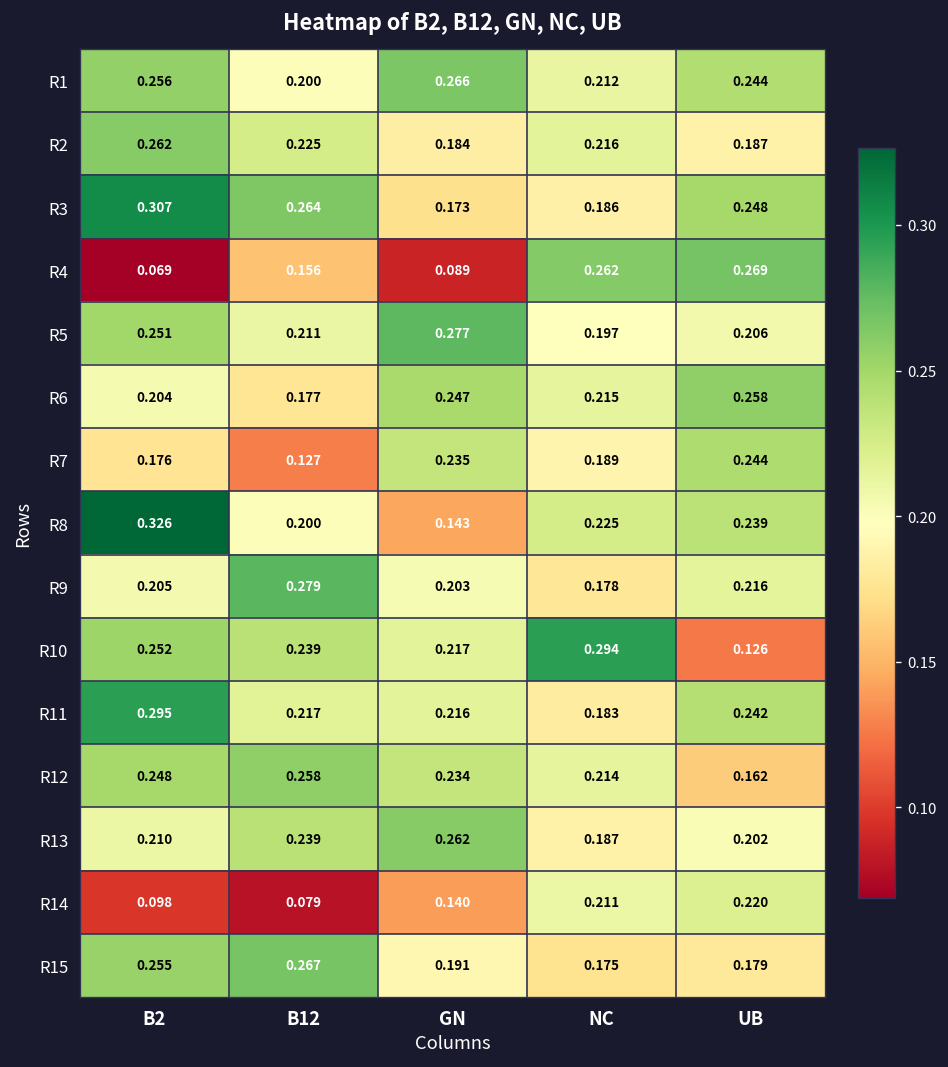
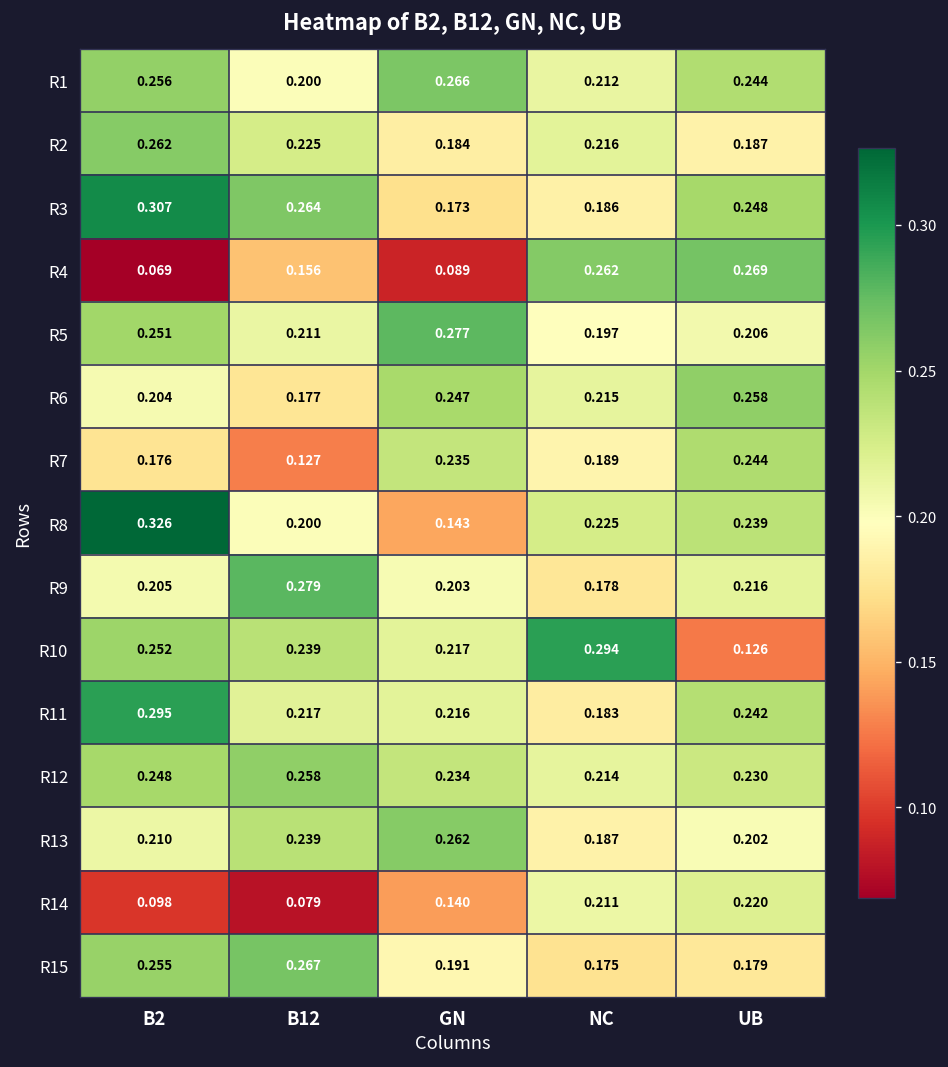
  {
    "R1": {
      "B2": 0.256,
      "B12": 0.200,
      "GN": 0.266,
      "NC": 0.212,
      "UB": 0.244
    },
    "R2": {
      "B2": 0.262,
      "B12": 0.225,
      "GN": 0.184,
      "NC": 0.216,
      "UB": 0.187
    },
    "R3": {
      "B2": 0.307,
      "B12": 0.264,
      "GN": 0.173,
      "NC": 0.186,
      "UB": 0.248
    },
    "R4": {
      "B2": 0.069,
      "B12": 0.156,
      "GN": 0.089,
      "NC": 0.262,
      "UB": 0.269
    },
    "R5": {
      "B2": 0.251,
      "B12": 0.211,
      "GN": 0.277,
      "NC": 0.197,
      "UB": 0.206
    },
    "R6": {
      "B2": 0.204,
      "B12": 0.177,
      "GN": 0.247,
      "NC": 0.215,
      "UB": 0.258
    },
    "R7": {
      "B2": 0.176,
      "B12": 0.127,
      "GN": 0.235,
      "NC": 0.189,
      "UB": 0.244
    },
    "R8": {
      "B2": 0.326,
      "B12": 0.200,
      "GN": 0.143,
      "NC": 0.225,
      "UB": 0.239
    },
    "R9": {
      "B2": 0.205,
      "B12": 0.279,
      "GN": 0.203,
      "NC": 0.178,
      "UB": 0.216
    },
    "R10": {
      "B2": 0.252,
      "B12": 0.239,
      "GN": 0.217,
      "NC": 0.294,
      "UB": 0.126
    },
    "R11": {
      "B2": 0.295,
      "B12": 0.217,
      "GN": 0.216,
      "NC": 0.183,
      "UB": 0.242
    },
    "R12": {
      "B2": 0.248,
      "B12": 0.258,
      "GN": 0.234,
      "NC": 0.214,
-     "UB": 0.162
+     "UB": 0.230
    },
    "R13": {
      "B2": 0.210,
      "B12": 0.239,
      "GN": 0.262,
      "NC": 0.187,
      "UB": 0.202
    },
    "R14": {
      "B2": 0.098,
      "B12": 0.079,
      "GN": 0.140,
      "NC": 0.211,
      "UB": 0.220
    },
    "R15": {
      "B2": 0.255,
      "B12": 0.267,
      "GN": 0.191,
      "NC": 0.175,
      "UB": 0.179
    }
  }
